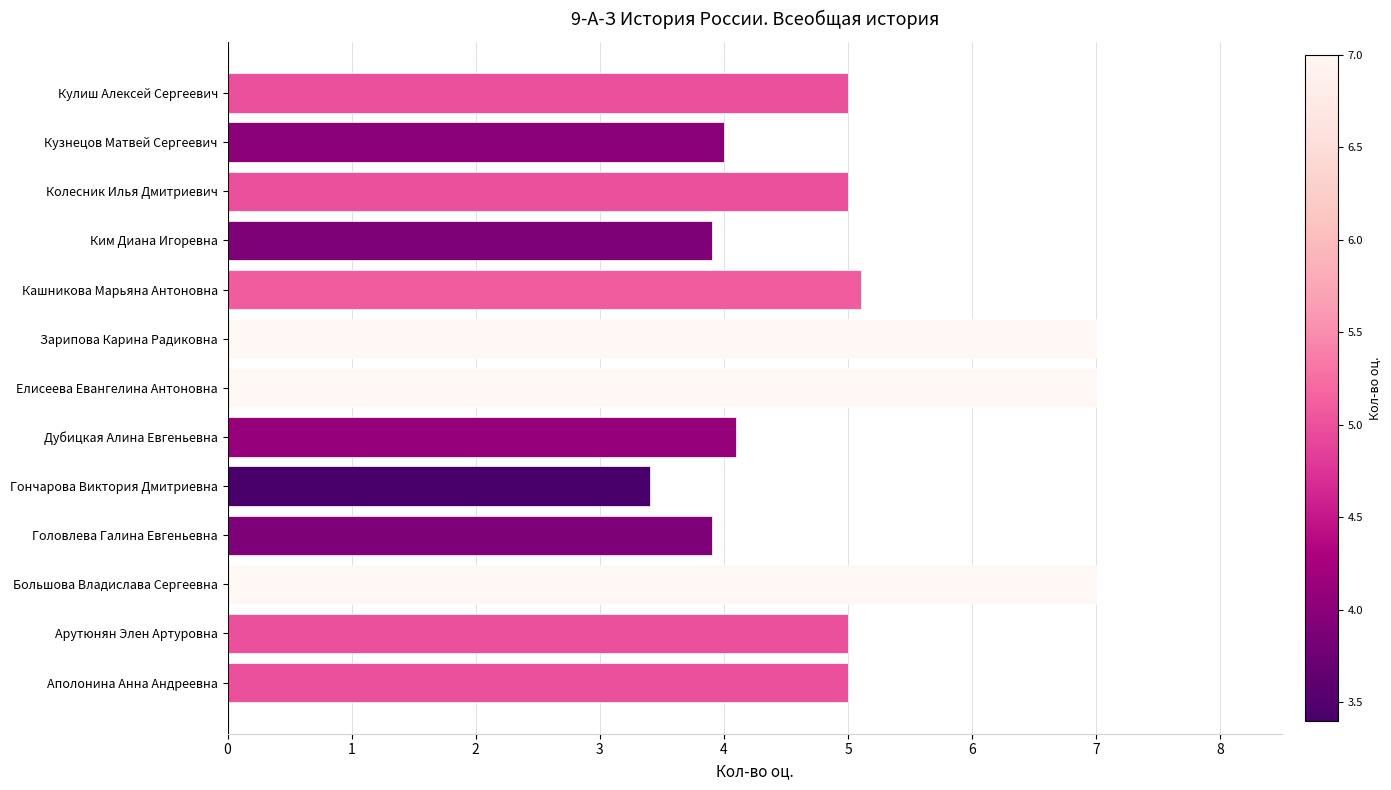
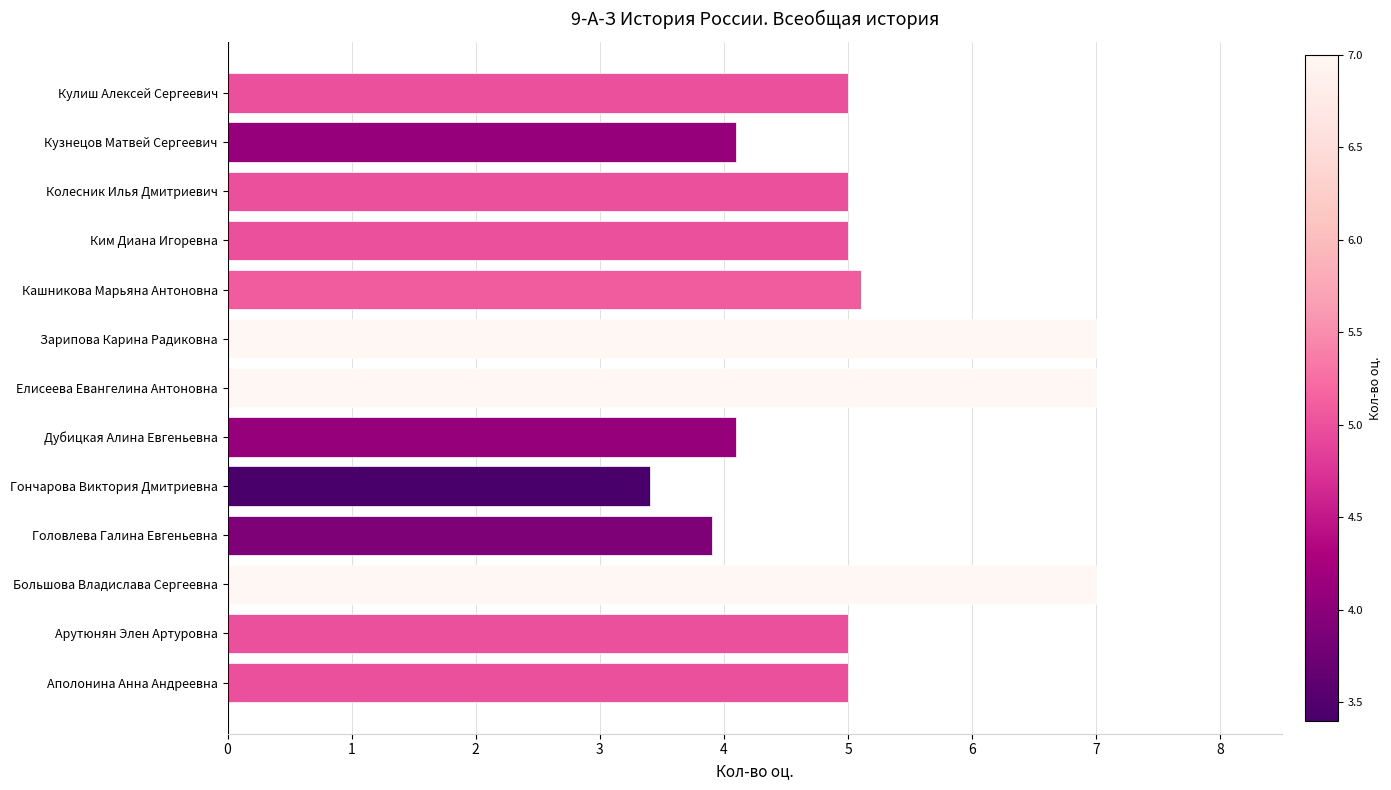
  {
    "Кулиш Алексей Сергеевич": 5.0,
-   "Кузнецов Матвей Сергеевич": 4.0,
+   "Кузнецов Матвей Сергеевич": 4.1,
    "Колесник Илья Дмитриевич": 5.0,
-   "Ким Диана Игоревна": 3.9,
+   "Ким Диана Игоревна": 5.0,
    "Кашникова Марьяна Антоновна": 5.1,
    "Зарипова Карина Радиковна": 7.0,
    "Елисеева Евангелина Антоновна": 7.0,
    "Дубицкая Алина Евгеньевна": 4.1,
    "Гончарова Виктория Дмитриевна": 3.4,
    "Головлева Галина Евгеньевна": 3.9,
    "Большова Владислава Сергеевна": 7.0,
    "Арутюнян Элен Артуровна": 5.0,
    "Аполонина Анна Андреевна": 5.0
  }
